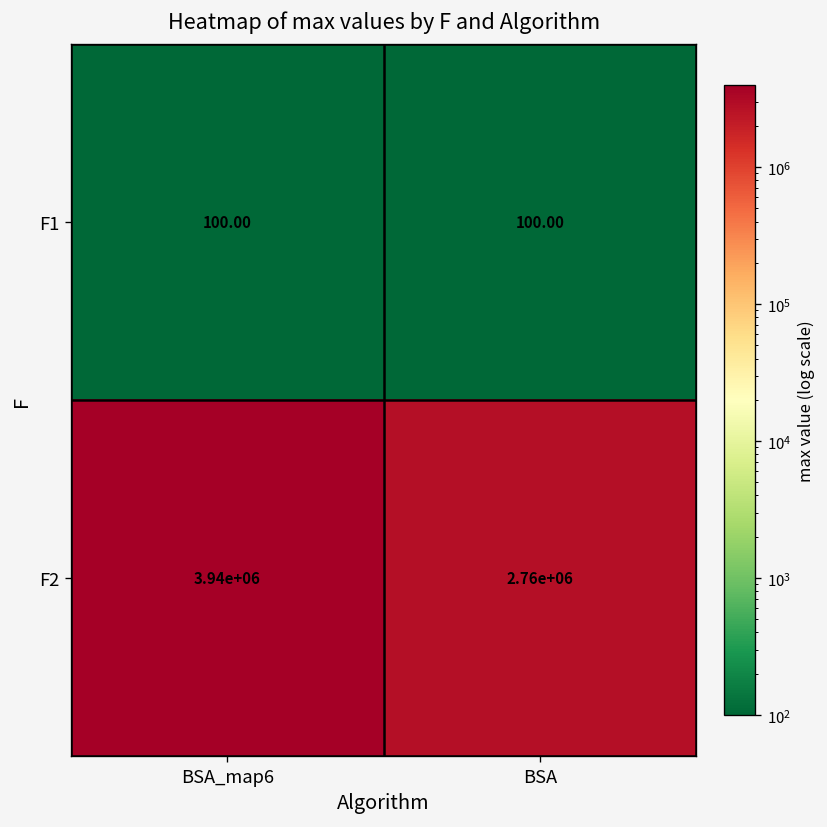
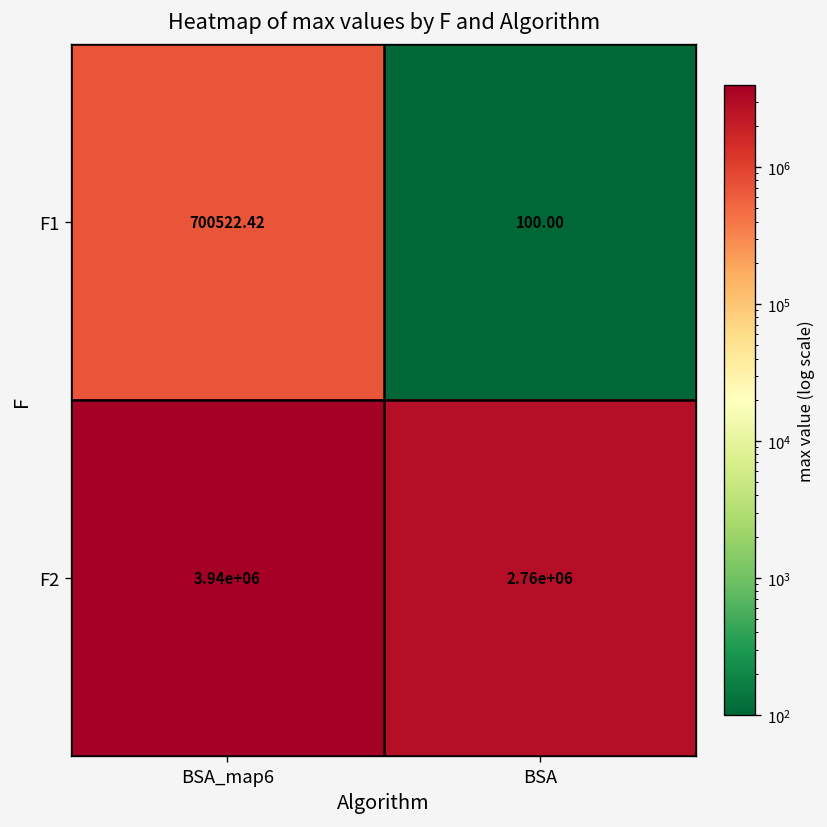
  {
    "F1": {
-     "BSA_map6": "100.00",
+     "BSA_map6": "700522.42",
      "BSA": "100.00"
    },
    "F2": {
      "BSA_map6": "3.94e+06",
      "BSA": "2.76e+06"
    }
  }
